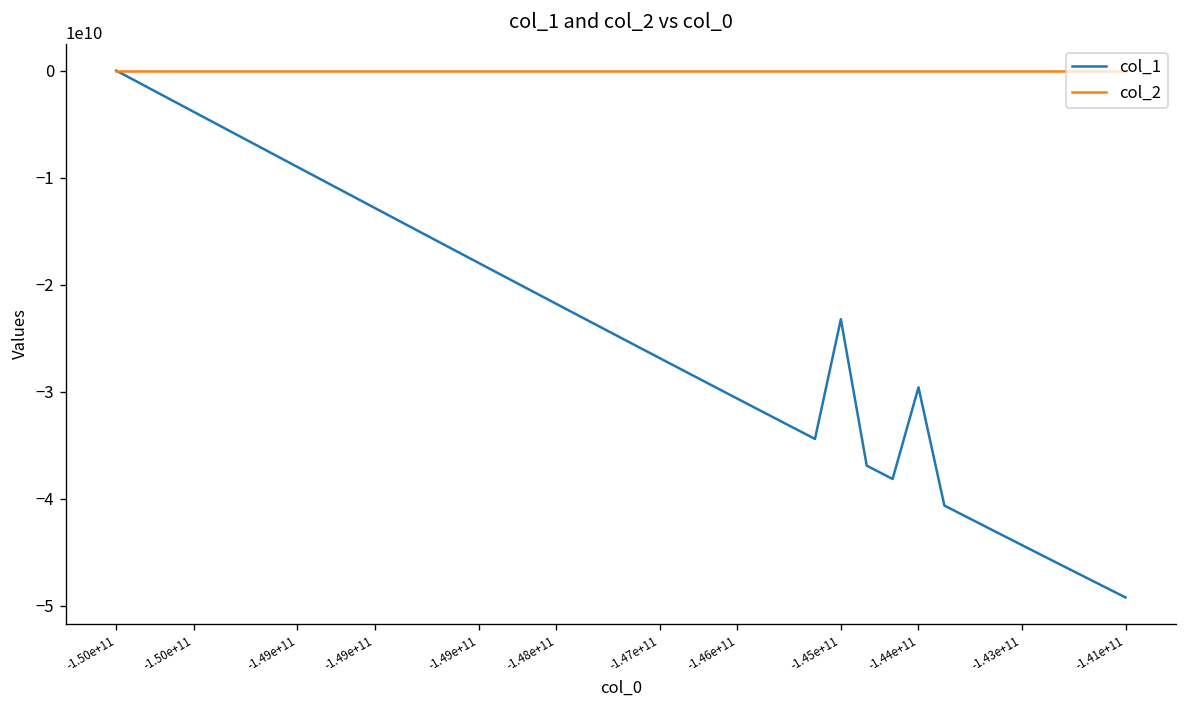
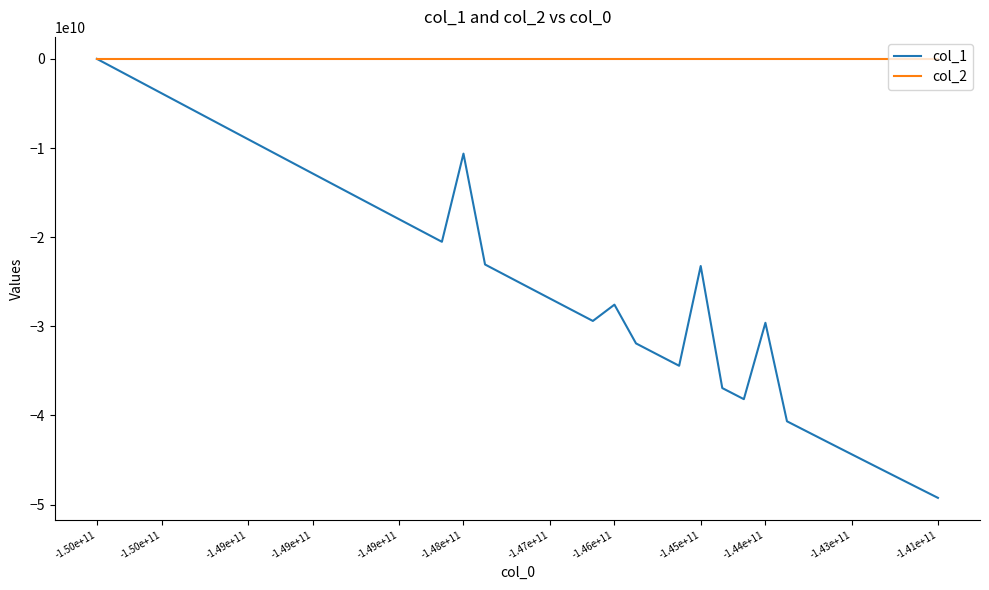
  {
    "col_1": {
-     "-1.48e+11": -22000000000,
+     "-1.48e+11": -11000000000,
      "-1.47e+11": -27000000000,
-     "-1.46e+11": -31000000000,
+     "-1.46e+11": -28000000000,
      "-1.45e+11": -23000000000,
      "-1.44e+11": -30000000000,
      "-1.43e+11": -44000000000,
      "-1.41e+11": -49000000000
    },
    "col_2": {
      "-1.48e+11": 0,
      "-1.47e+11": 0,
      "-1.46e+11": 0,
      "-1.45e+11": 0,
      "-1.44e+11": 0,
      "-1.43e+11": 0
    }
  }
